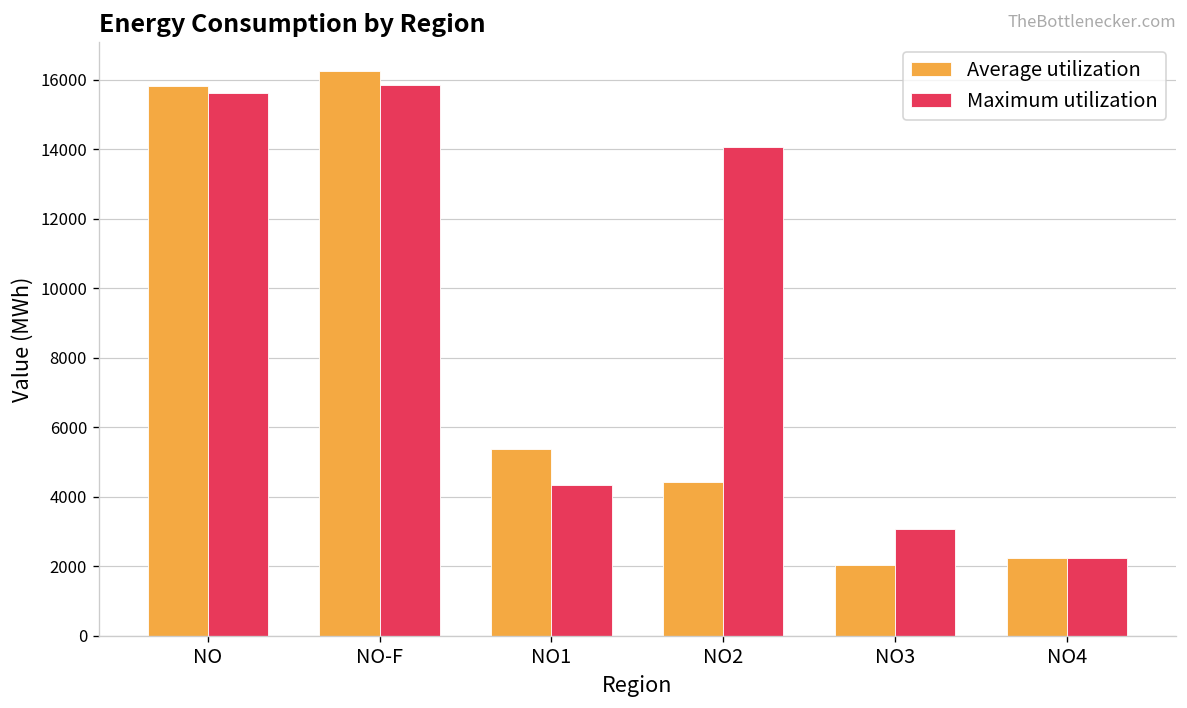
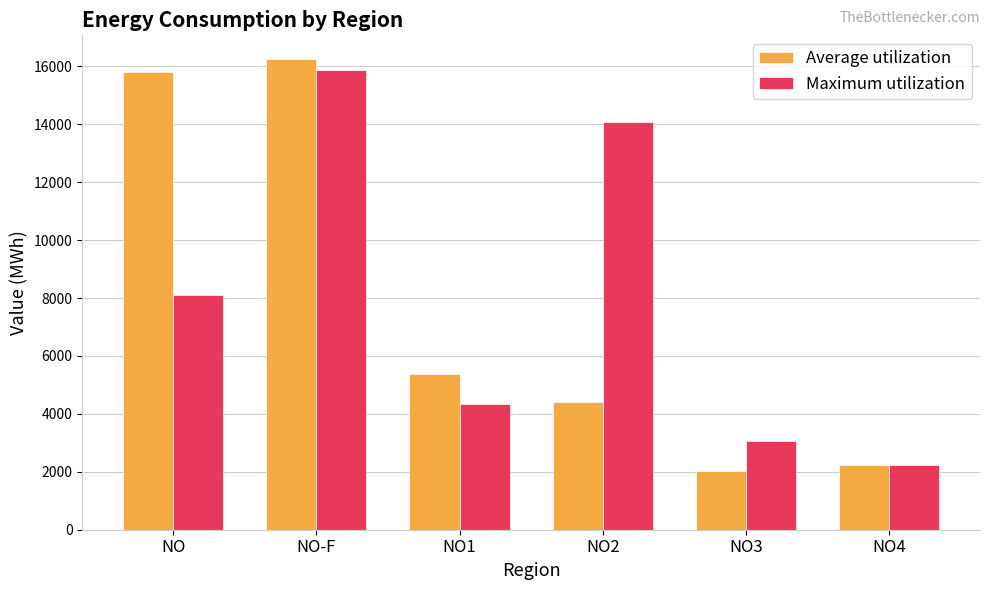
  {
    "Average utilization": {
      "NO": 15800,
      "NO-F": 16300,
      "NO1": 5400,
      "NO2": 4400,
      "NO3": 2000,
      "NO4": 2200
    },
    "Maximum utilization": {
-     "NO": 15600,
+     "NO": 8100,
      "NO-F": 15900,
      "NO1": 4300,
      "NO2": 14100,
      "NO3": 3100,
      "NO4": 2200
    }
  }
